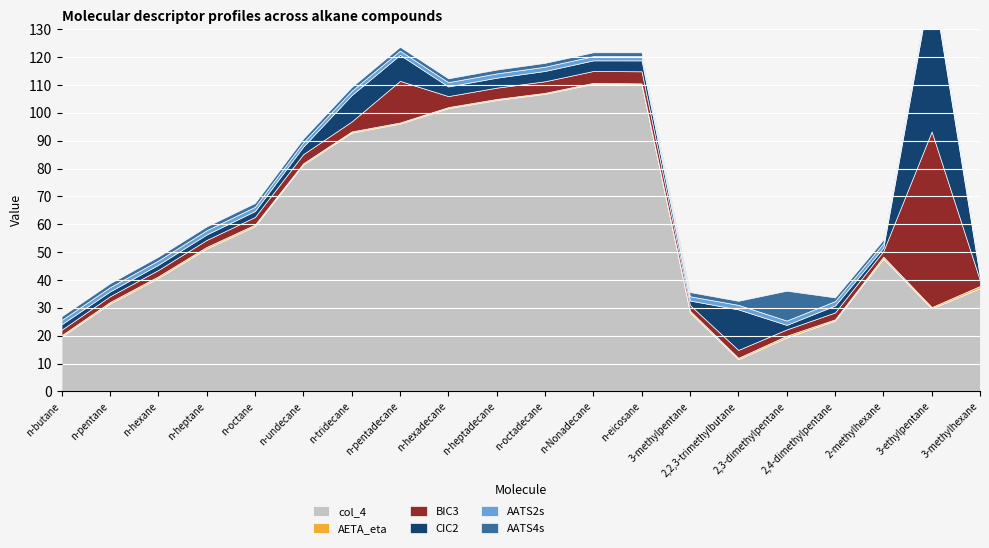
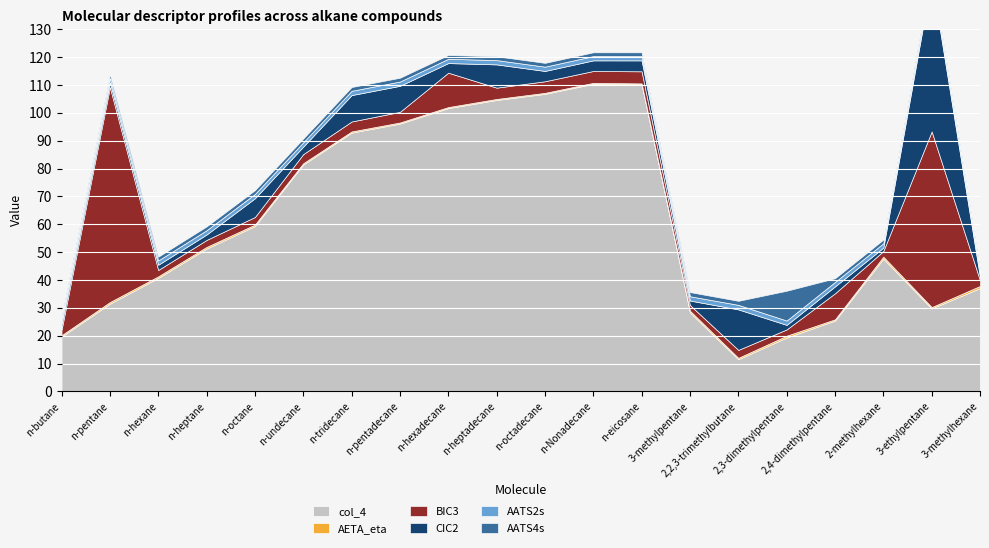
  {
    "BIC3": {
      "n-butane": 2,
-     "n-pentane": 2,
+     "n-pentane": 77,
      "n-hexane": 2,
      "n-heptane": 2,
      "n-octane": 3,
      "n-undecane": 3,
      "n-tridecane": 4,
-     "n-pentadecane": 15,
-     "n-hexadecane": 4,
+     "n-pentadecane": 4,
+     "n-hexadecane": 12,
      "n-heptadecane": 4,
      "n-octadecane": 4,
      "n-Nonadecane": 4,
      "n-eicosane": 4,
      "3-methylpentane": 2,
      "2,2,3-trimethylbutane": 3,
      "2,3-dimethylpentane": 2,
-     "2,4-dimethylpentane": 2,
+     "2,4-dimethylpentane": 9,
      "2-methylhexane": 2,
      "3-ethylpentane": 63,
      "3-methylhexane": 2
    },
    "CIC2": {
      "n-butane": 2,
      "n-pentane": 2,
      "n-hexane": 2,
      "n-heptane": 2,
-     "n-octane": 2,
+     "n-octane": 7,
      "n-undecane": 3,
      "n-tridecane": 9,
      "n-pentadecane": 9,
      "n-hexadecane": 3,
-     "n-heptadecane": 4,
+     "n-heptadecane": 8,
      "n-octadecane": 4,
      "n-Nonadecane": 4,
      "n-eicosane": 4,
      "3-methylpentane": 2,
      "2,2,3-trimethylbutane": 15,
      "2,3-dimethylpentane": 2,
      "2,4-dimethylpentane": 2,
      "2-methylhexane": 1,
      "3-methylhexane": 1
    },
    "AATS2s": {
      "n-butane": 2,
      "n-pentane": 2,
      "n-hexane": 2,
      "n-heptane": 2,
      "n-octane": 2,
      "n-undecane": 2,
      "n-tridecane": 2,
      "n-pentadecane": 2,
      "n-hexadecane": 2,
      "n-heptadecane": 2,
      "n-octadecane": 2,
      "n-Nonadecane": 2,
      "n-eicosane": 2,
      "3-methylpentane": 2,
      "2,2,3-trimethylbutane": 2,
      "2,3-dimethylpentane": 2,
      "2,4-dimethylpentane": 2,
      "2-methylhexane": 2,
      "3-methylhexane": 2
    },
    "AATS4s": {
      "n-butane": 1,
      "n-pentane": 1,
      "n-hexane": 1,
      "n-heptane": 1,
      "n-octane": 1,
      "n-undecane": 1,
      "n-tridecane": 1,
      "n-pentadecane": 1,
      "n-hexadecane": 1,
      "n-heptadecane": 1,
      "n-octadecane": 1,
      "n-Nonadecane": 1,
      "n-eicosane": 1,
      "3-methylpentane": 1,
      "2,2,3-trimethylbutane": 1,
      "2,3-dimethylpentane": 11,
      "2,4-dimethylpentane": 1,
      "2-methylhexane": 1,
      "3-methylhexane": 1
    }
  }
